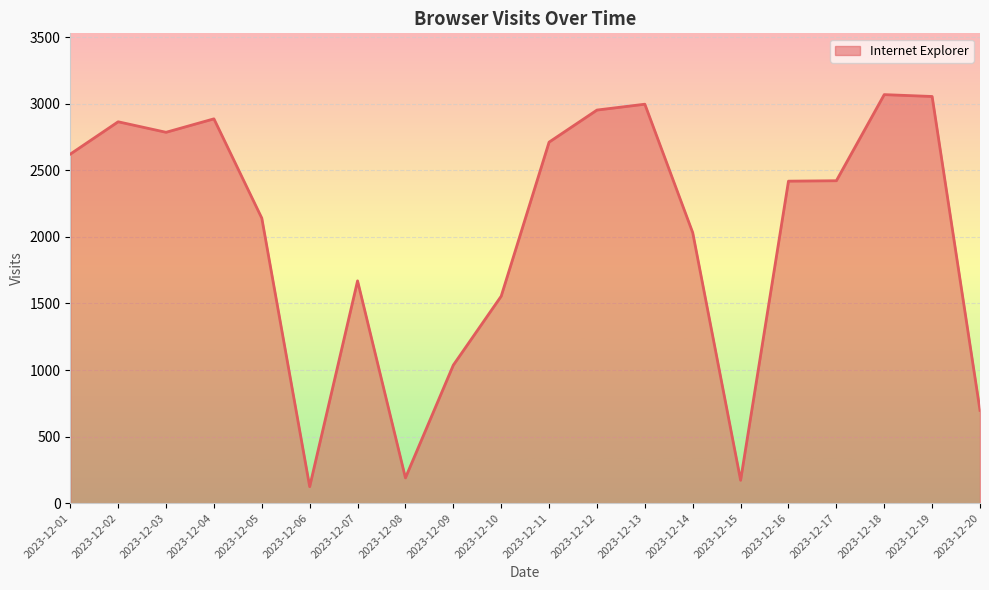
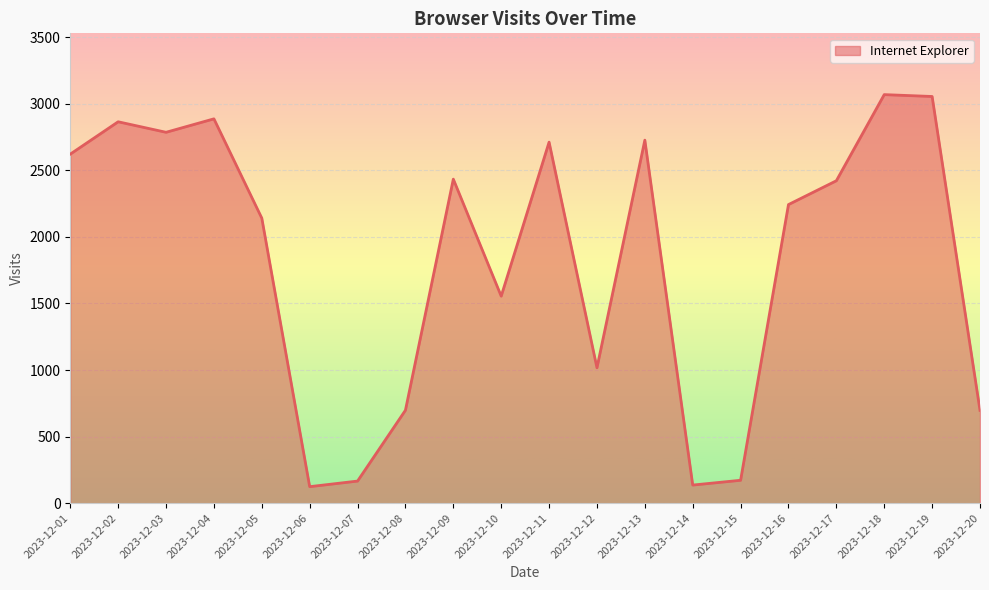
  {
    "2023-12-01": 2620,
    "2023-12-02": 2870,
    "2023-12-03": 2790,
    "2023-12-04": 2890,
    "2023-12-05": 2140,
    "2023-12-06": 120,
-   "2023-12-07": 1670,
-   "2023-12-08": 190,
-   "2023-12-09": 1040,
+   "2023-12-07": 170,
+   "2023-12-08": 700,
+   "2023-12-09": 2430,
    "2023-12-10": 1560,
    "2023-12-11": 2710,
-   "2023-12-12": 2950,
-   "2023-12-13": 3000,
-   "2023-12-14": 2030,
+   "2023-12-12": 1020,
+   "2023-12-13": 2730,
+   "2023-12-14": 140,
    "2023-12-15": 170,
-   "2023-12-16": 2420,
+   "2023-12-16": 2240,
    "2023-12-17": 2420,
    "2023-12-18": 3070,
    "2023-12-19": 3060,
    "2023-12-20": 700
  }
